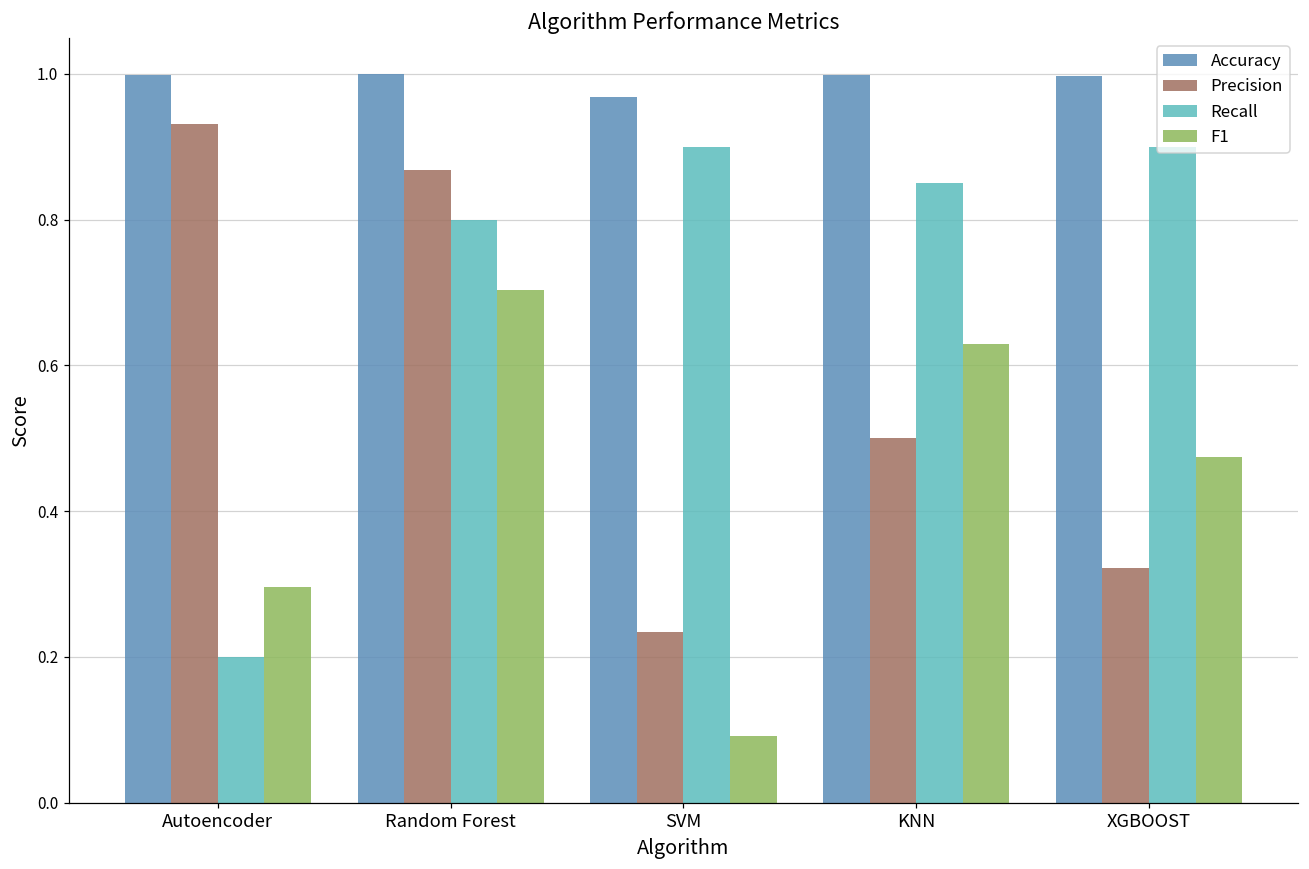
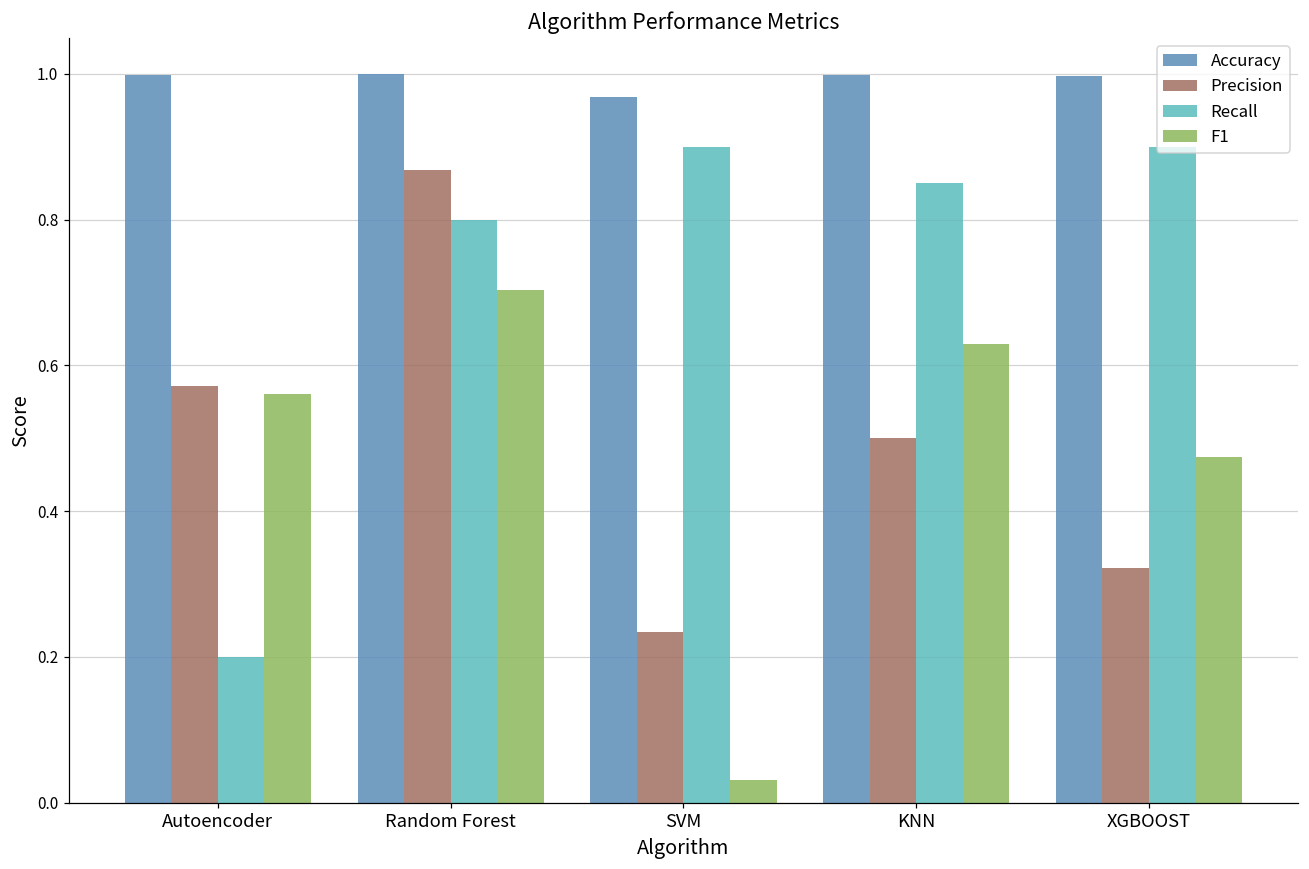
  {
    "Precision": {
-     "Autoencoder": 0.93,
+     "Autoencoder": 0.57,
      "Random Forest": 0.87,
      "SVM": 0.23,
      "KNN": 0.50,
      "XGBOOST": 0.32
    },
    "F1": {
-     "Autoencoder": 0.30,
+     "Autoencoder": 0.56,
      "Random Forest": 0.70,
-     "SVM": 0.09,
+     "SVM": 0.03,
      "KNN": 0.63,
      "XGBOOST": 0.47
    }
  }
